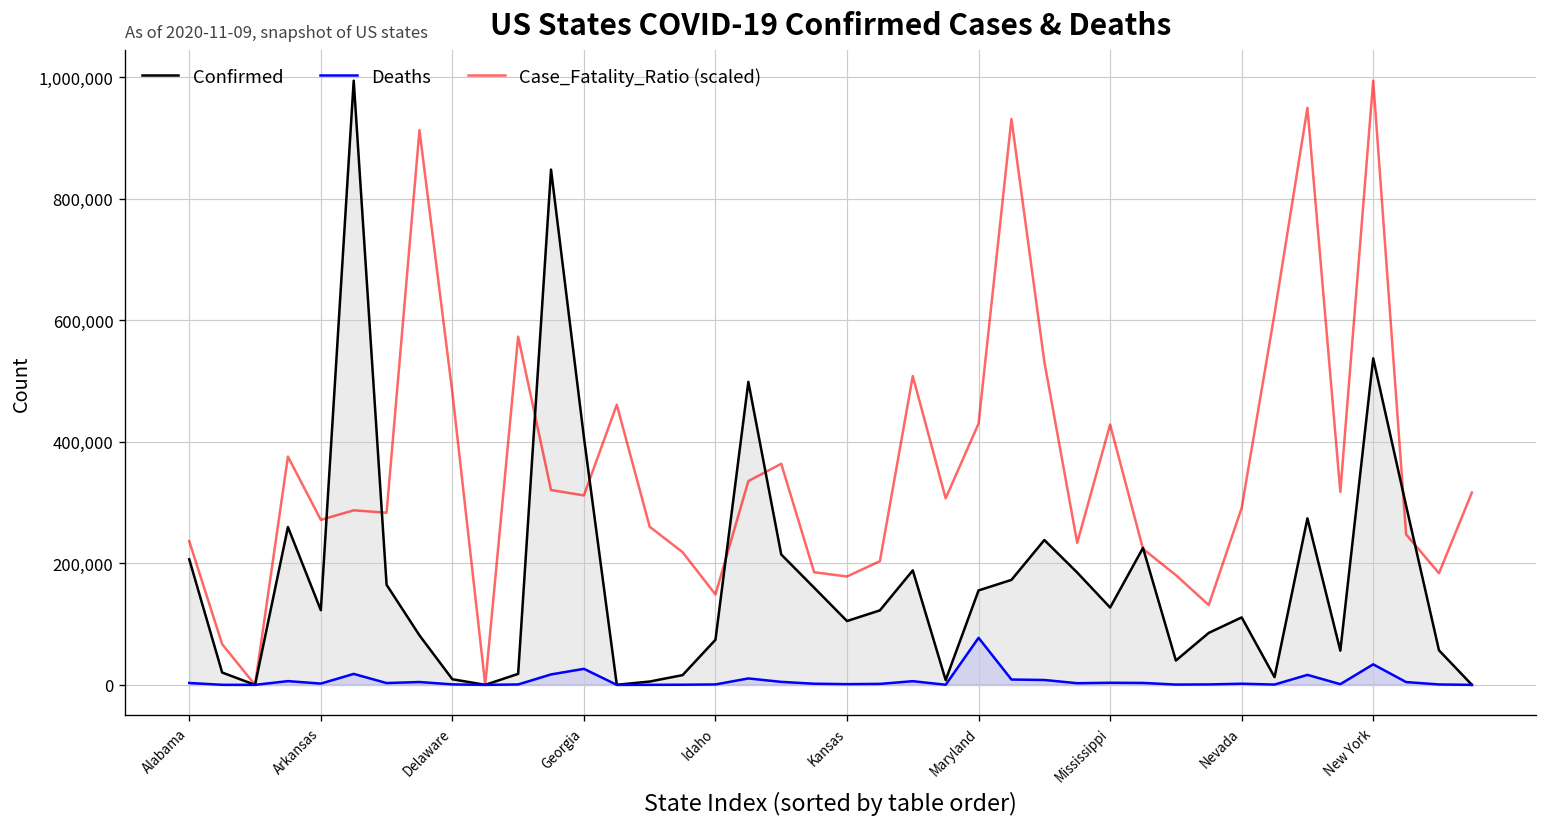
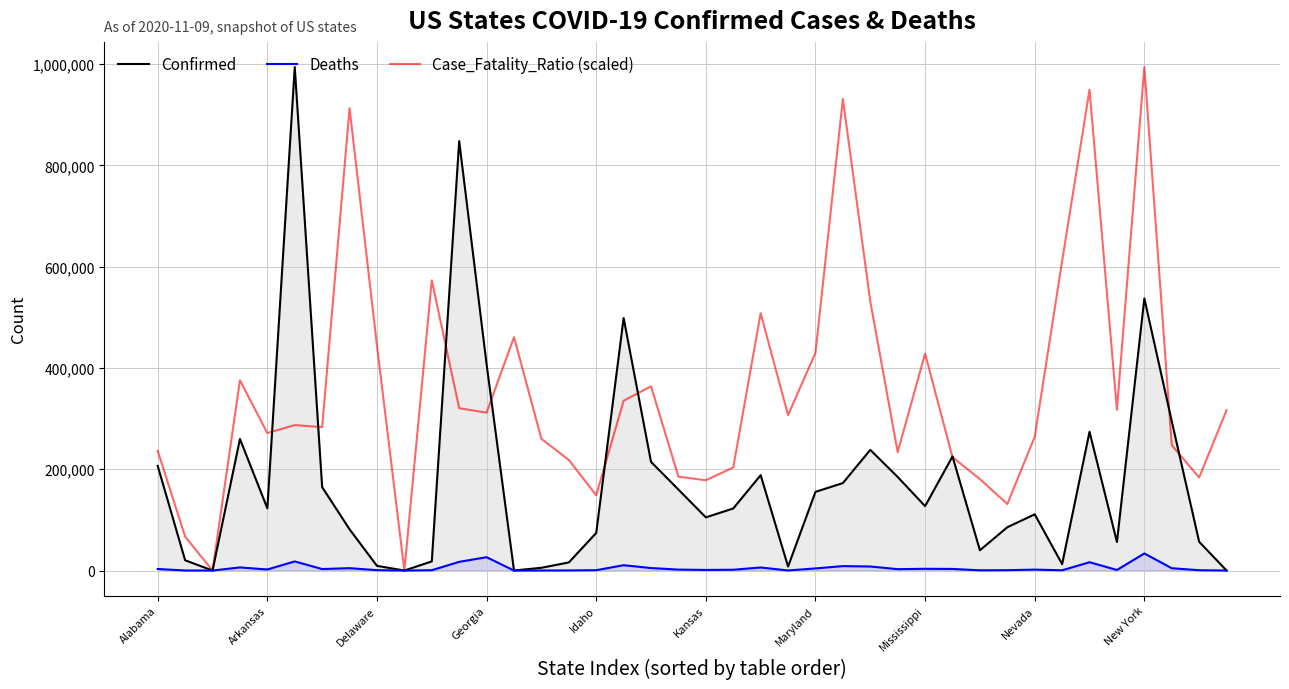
  {
    "Confirmed": {
      "Alabama": "210,000",
      "Arkansas": "120,000",
      "Delaware": "10,000",
      "Georgia": "410,000",
      "Idaho": "70,000",
      "Kansas": "110,000",
      "Maryland": "160,000",
      "Mississippi": "130,000",
      "Nevada": "110,000",
      "New York": "540,000"
    },
    "Deaths": {
      "Alabama": "0",
      "Arkansas": "0",
      "Delaware": "0",
      "Georgia": "30,000",
      "Idaho": "0",
      "Kansas": "0",
-     "Maryland": "80,000",
+     "Maryland": "0",
      "Mississippi": "0",
      "Nevada": "0",
      "New York": "30,000"
    },
    "Case_Fatality_Ratio (scaled)": {
      "Alabama": "240,000",
      "Arkansas": "270,000",
-     "Delaware": "480,000",
+     "Delaware": "440,000",
      "Georgia": "310,000",
      "Idaho": "150,000",
      "Kansas": "180,000",
      "Maryland": "430,000",
      "Mississippi": "430,000",
-     "Nevada": "290,000",
+     "Nevada": "260,000",
      "New York": "990,000"
    }
  }
